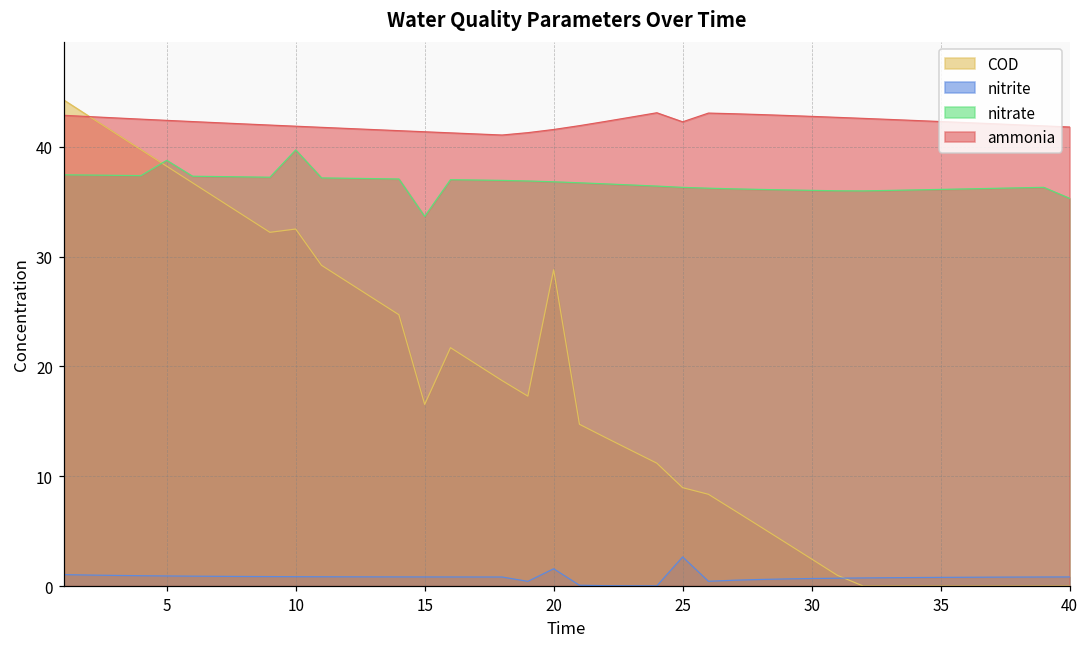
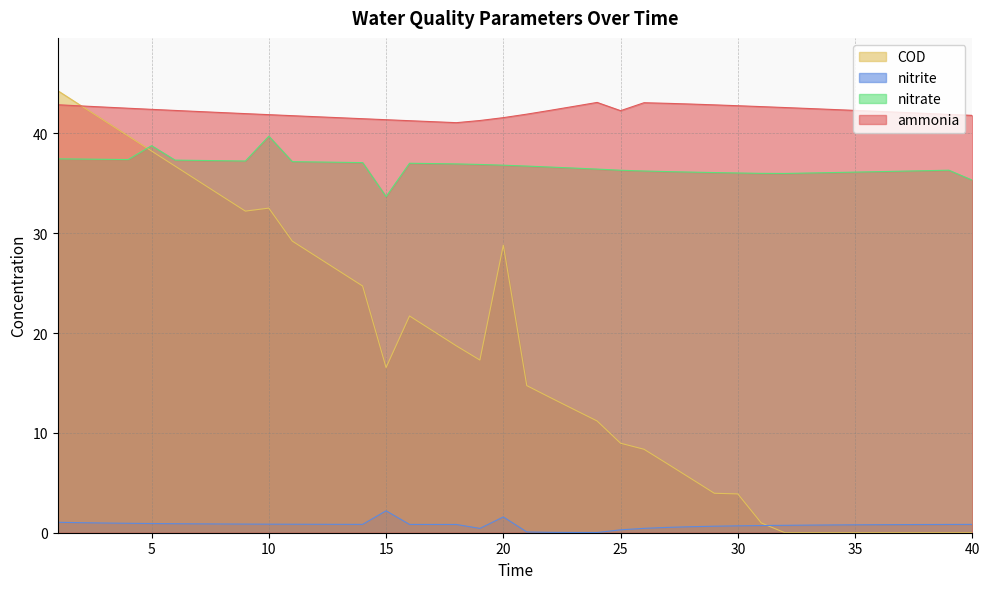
  {
    "COD": {
      "5": 38,
      "10": 33,
      "15": 17,
      "20": 29,
      "25": 9,
-     "30": 2,
+     "30": 4,
      "35": 0,
      "40": 0
    },
    "nitrite": {
      "5": 1,
      "10": 1,
-     "15": 1,
+     "15": 2,
      "20": 2,
-     "25": 3,
+     "25": 0,
      "30": 1,
      "35": 1,
      "40": 1
    },
    "nitrate": {
      "5": 39,
      "10": 40,
      "15": 34,
      "20": 37,
      "25": 36,
      "30": 36,
      "35": 36,
      "40": 35
    },
    "ammonia": {
      "5": 42,
      "10": 42,
      "15": 41,
      "20": 42,
      "25": 42,
      "30": 43,
      "40": 42
    }
  }
